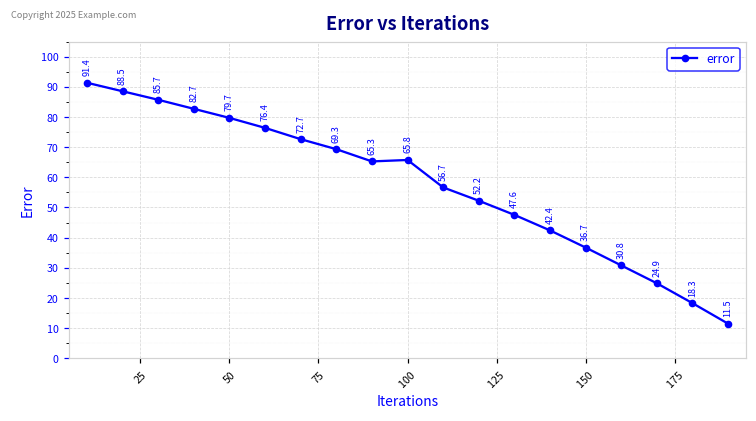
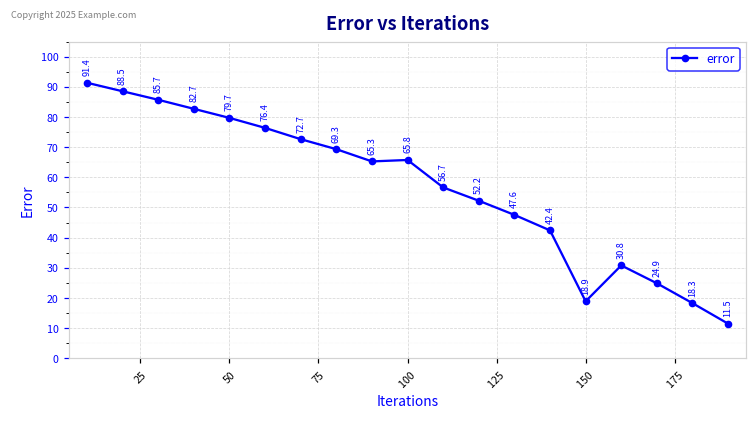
  {
    "50": 79.7,
    "100": 65.8,
-   "150": 36.7
+   "150": 18.9
  }
